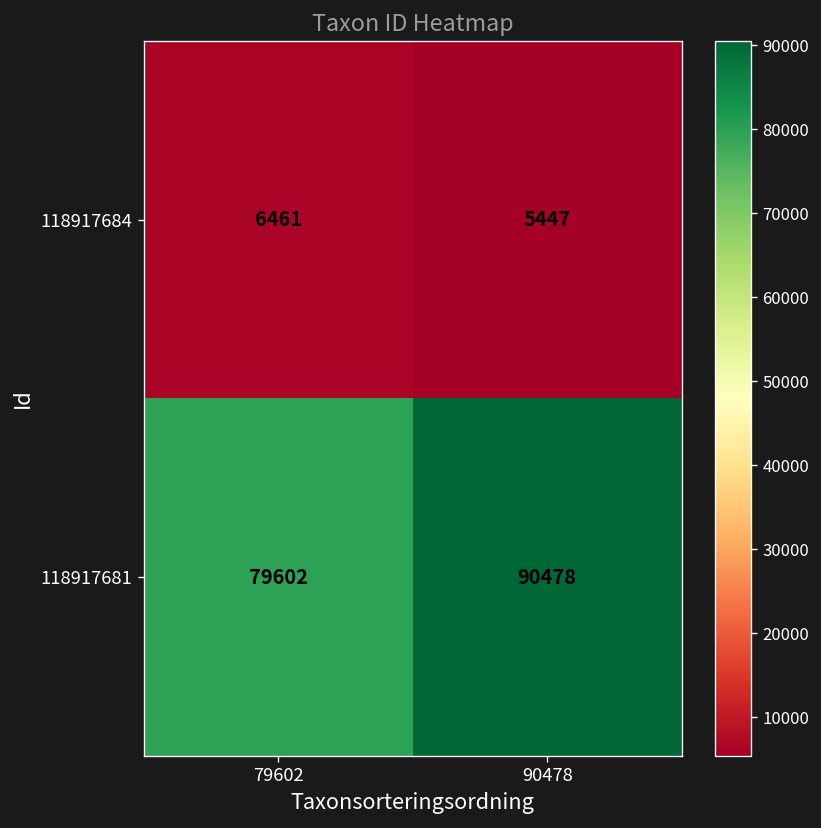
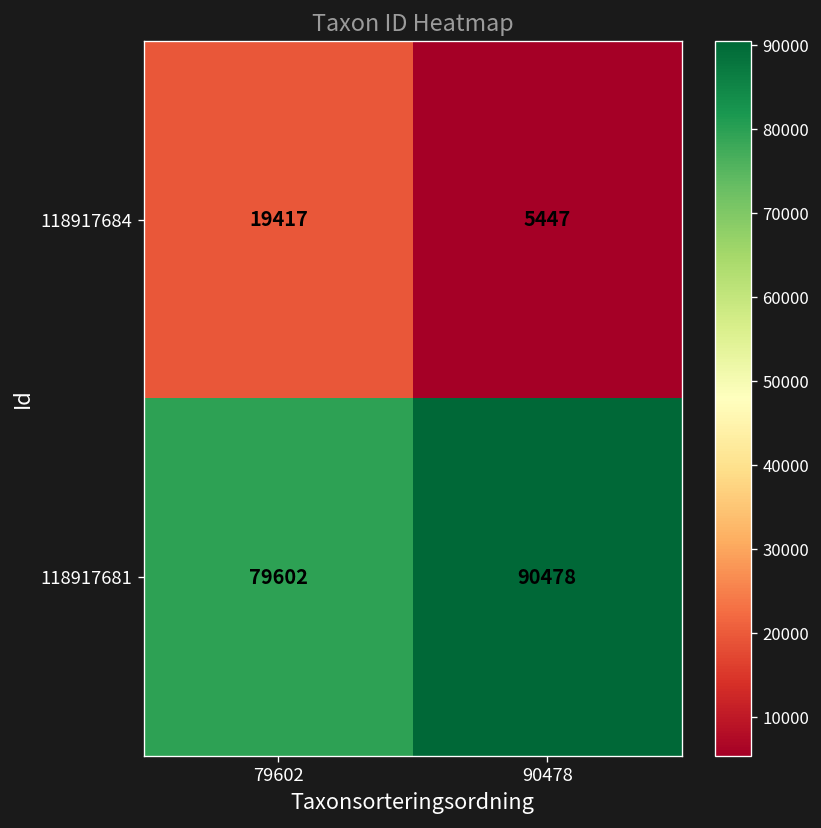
  {
    "118917684": {
-     "79602": 6461,
+     "79602": 19417,
      "90478": 5447
    },
    "118917681": {
      "79602": 79602,
      "90478": 90478
    }
  }
